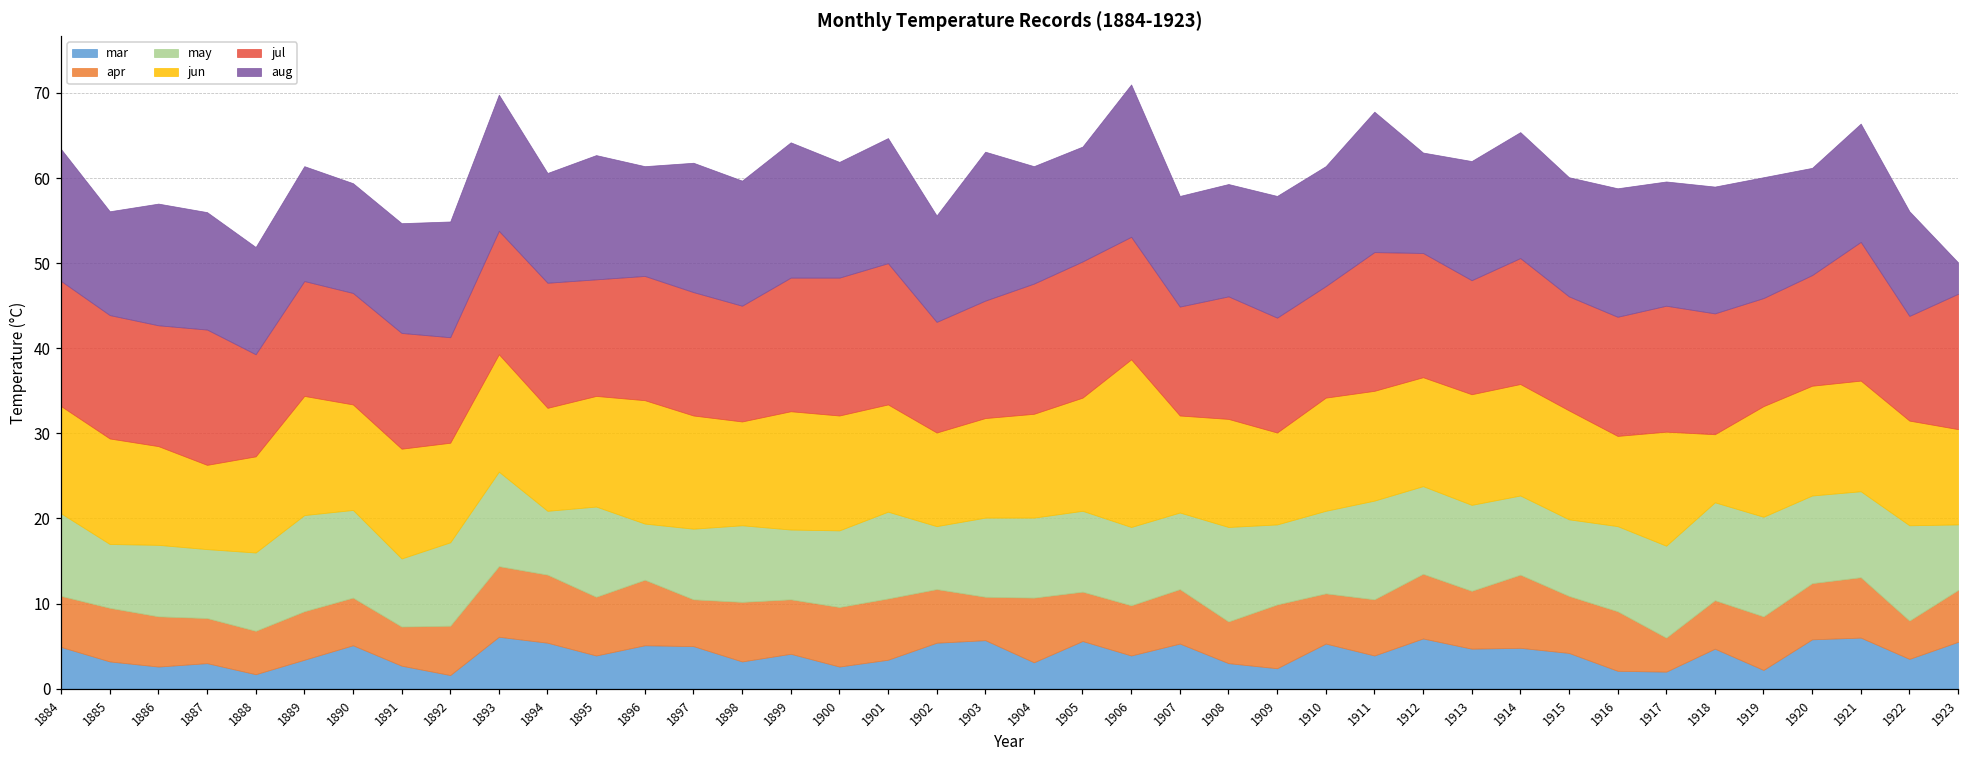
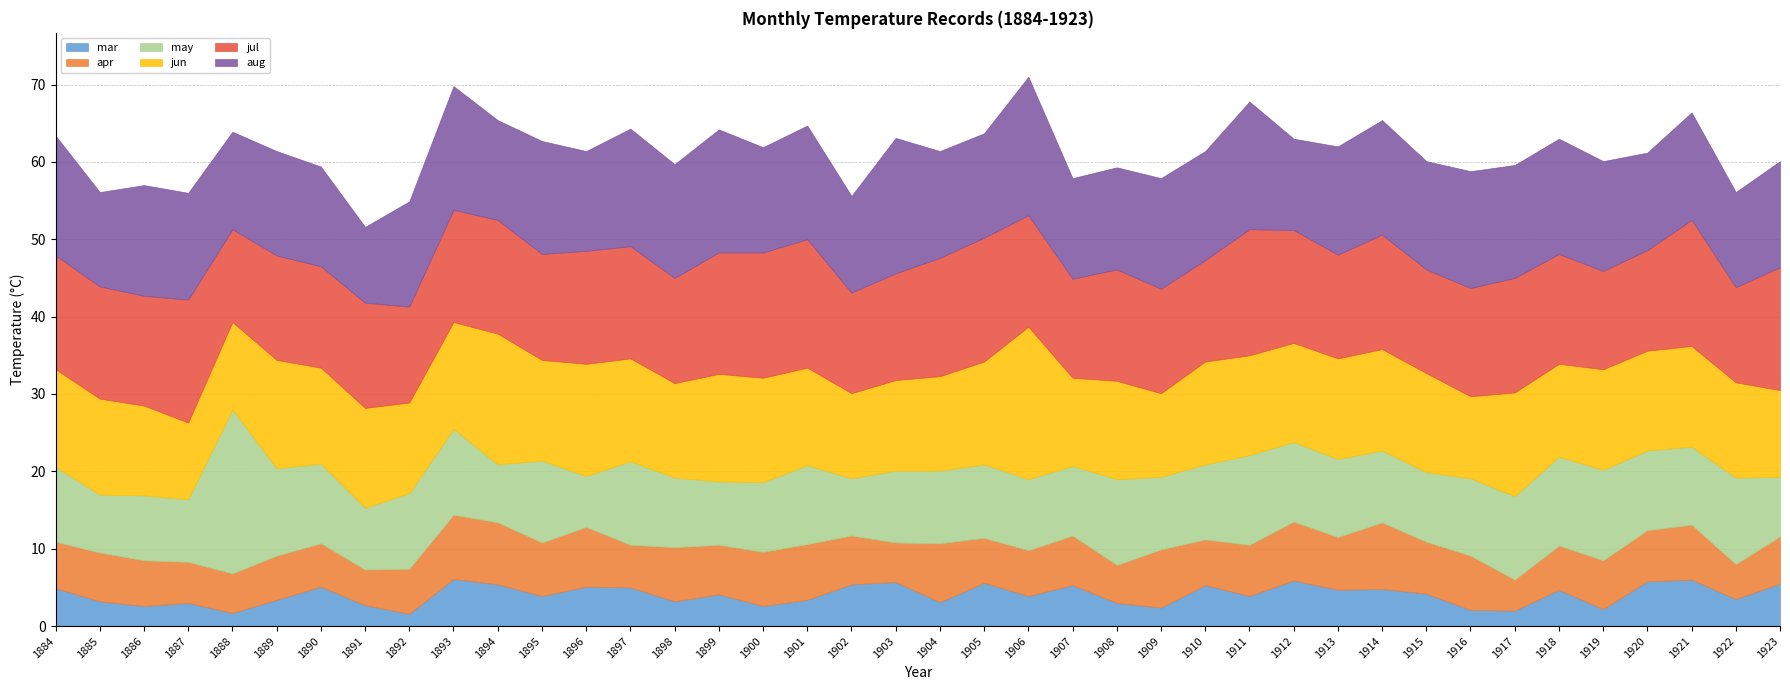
  {
    "may": {
      "1884": 10,
      "1885": 8,
      "1886": 8,
      "1887": 8,
-     "1888": 9,
+     "1888": 21,
      "1889": 11,
      "1890": 10,
      "1891": 8,
      "1892": 10,
      "1893": 11,
      "1894": 7,
      "1895": 11,
      "1896": 7,
-     "1897": 8,
+     "1897": 11,
      "1898": 9,
      "1899": 8,
      "1900": 9,
      "1901": 10,
      "1902": 7,
      "1903": 9,
      "1904": 9,
      "1905": 10,
      "1906": 9,
      "1907": 9,
      "1908": 11,
      "1909": 9,
      "1910": 10,
      "1911": 12,
      "1912": 10,
      "1913": 10,
      "1914": 9,
      "1915": 9,
      "1916": 10,
      "1917": 11,
      "1918": 11,
      "1919": 12,
      "1920": 10,
      "1921": 10,
      "1922": 11,
      "1923": 8
    },
    "jun": {
      "1884": 13,
      "1885": 12,
      "1886": 12,
      "1887": 10,
      "1888": 11,
      "1889": 14,
      "1890": 12,
      "1891": 13,
      "1892": 12,
      "1893": 14,
-     "1894": 12,
+     "1894": 17,
      "1895": 13,
      "1896": 15,
      "1897": 13,
      "1898": 12,
      "1899": 14,
      "1900": 14,
      "1901": 13,
      "1902": 11,
      "1903": 12,
      "1904": 12,
      "1905": 13,
      "1906": 20,
      "1907": 11,
      "1908": 13,
      "1909": 11,
      "1910": 13,
      "1911": 13,
      "1912": 13,
      "1913": 13,
      "1914": 13,
      "1915": 13,
      "1916": 11,
      "1917": 13,
-     "1918": 8,
+     "1918": 12,
      "1919": 13,
      "1920": 13,
      "1921": 13,
      "1922": 12,
      "1923": 11
    },
    "aug": {
      "1884": 16,
      "1885": 12,
      "1886": 14,
      "1887": 14,
      "1888": 13,
      "1889": 14,
      "1890": 13,
-     "1891": 13,
+     "1891": 10,
      "1892": 14,
      "1893": 16,
      "1894": 13,
      "1895": 15,
      "1896": 13,
      "1897": 15,
      "1898": 15,
      "1899": 16,
      "1900": 14,
      "1901": 15,
      "1902": 13,
      "1903": 18,
      "1904": 14,
      "1905": 14,
      "1906": 18,
      "1907": 13,
      "1908": 13,
      "1909": 14,
      "1910": 14,
      "1911": 17,
      "1912": 12,
      "1913": 14,
      "1914": 15,
      "1915": 14,
      "1916": 15,
      "1917": 15,
      "1918": 15,
      "1919": 14,
      "1920": 13,
      "1921": 14,
      "1922": 12,
-     "1923": 4
+     "1923": 14
    }
  }
